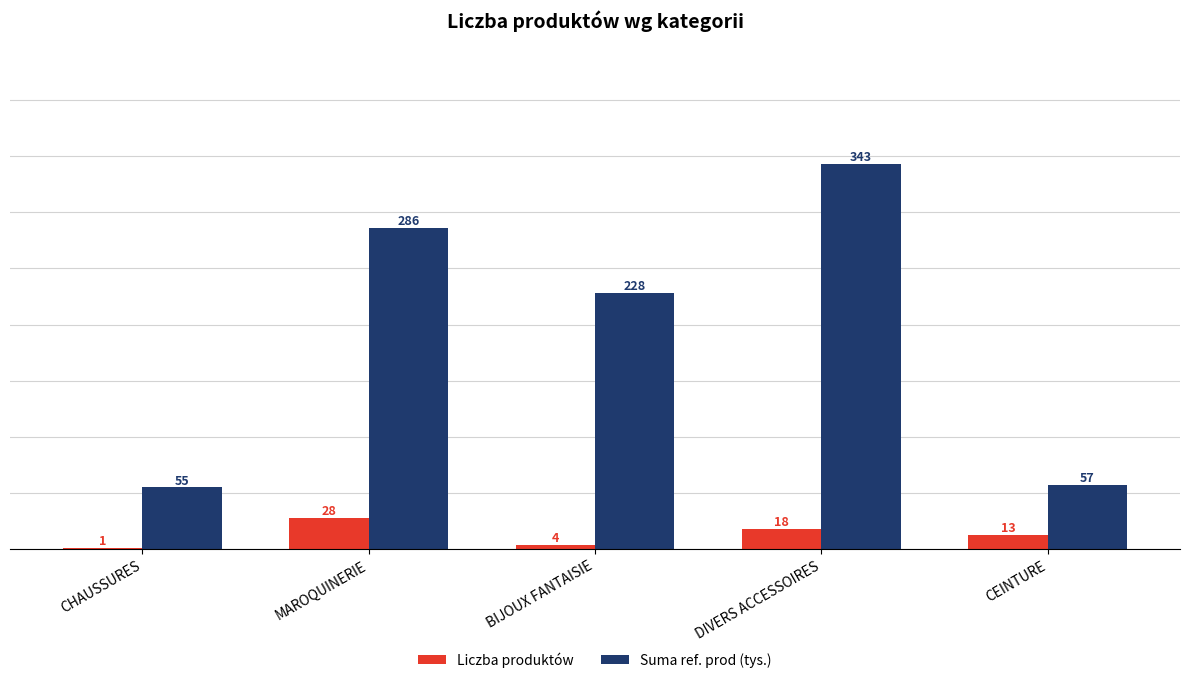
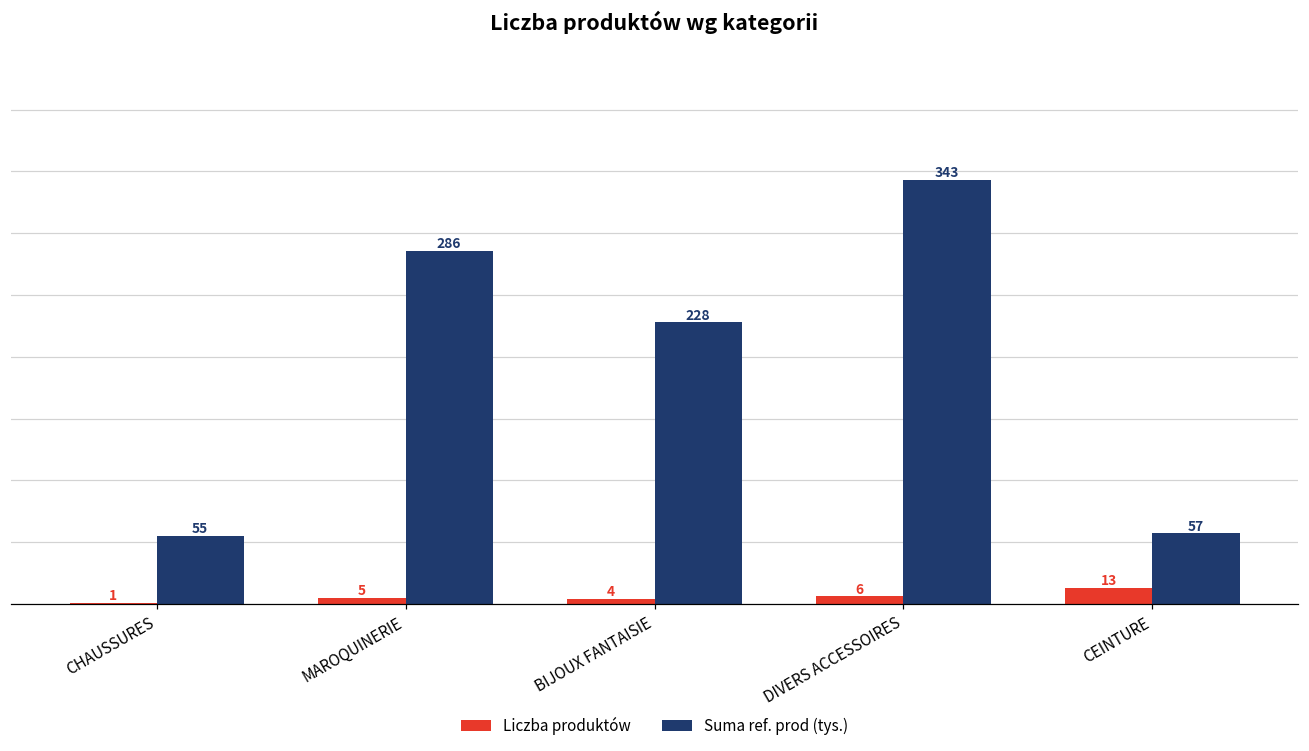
  {
    "Liczba produktów": {
      "CHAUSSURES": 1,
-     "MAROQUINERIE": 28,
+     "MAROQUINERIE": 5,
      "BIJOUX FANTAISIE": 4,
-     "DIVERS ACCESSOIRES": 18,
+     "DIVERS ACCESSOIRES": 6,
      "CEINTURE": 13
    },
    "Suma ref. prod (tys.)": {
      "CHAUSSURES": 55,
      "MAROQUINERIE": 286,
      "BIJOUX FANTAISIE": 228,
      "DIVERS ACCESSOIRES": 343,
      "CEINTURE": 57
    }
  }
